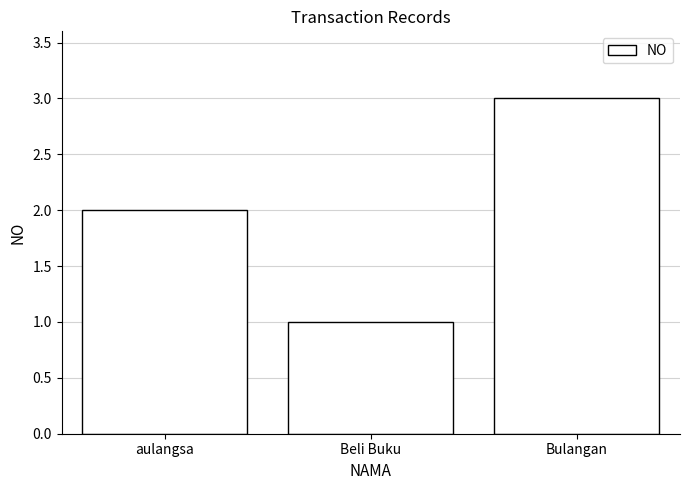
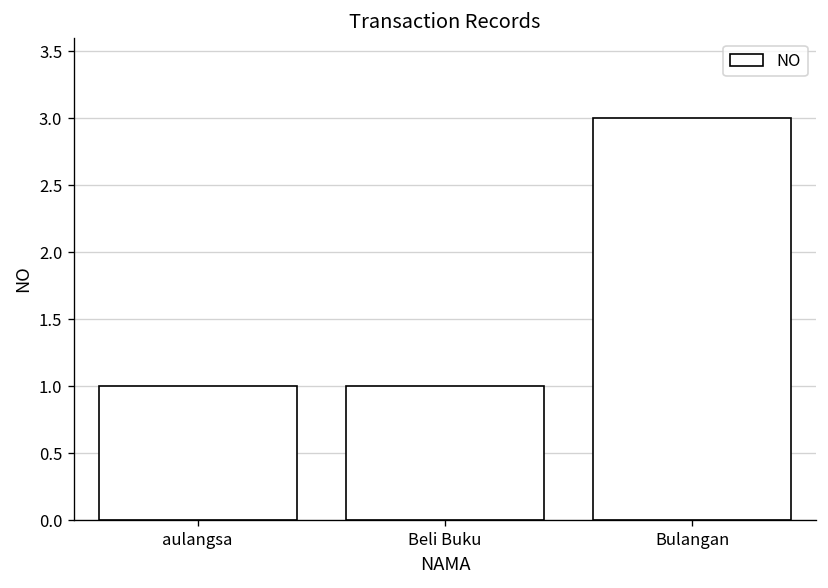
  {
-   "aulangsa": 2,
+   "aulangsa": 1,
    "Beli Buku": 1,
    "Bulangan": 3
  }
